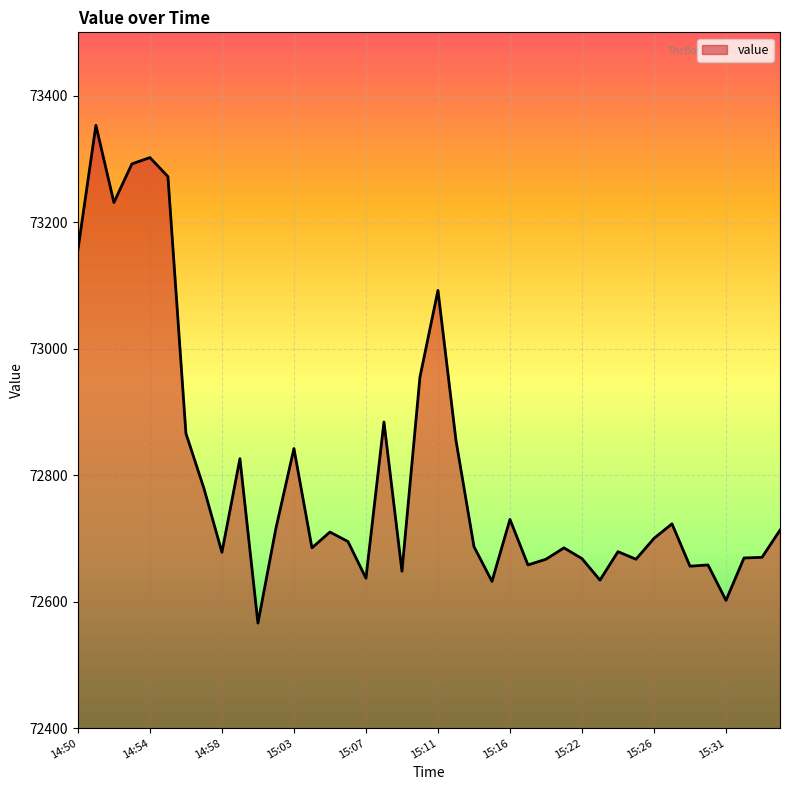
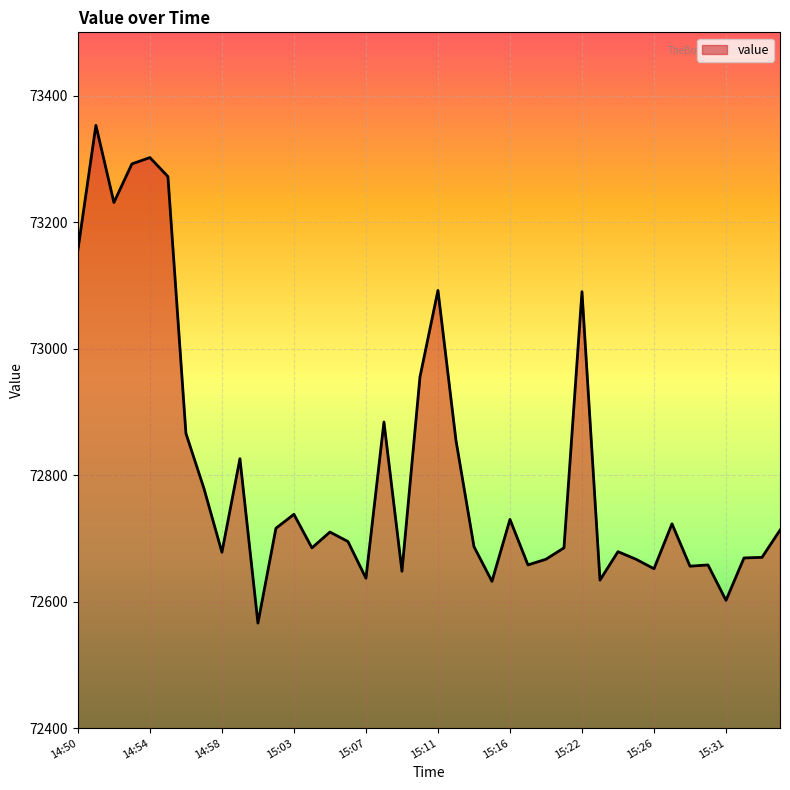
  {
    "14:50": 73160,
    "14:54": 73300,
    "14:58": 72680,
-   "15:03": 72840,
+   "15:03": 72740,
    "15:07": 72640,
    "15:11": 73090,
    "15:16": 72730,
-   "15:22": 72670,
-   "15:26": 72700,
+   "15:22": 73090,
+   "15:26": 72650,
    "15:31": 72600
  }
